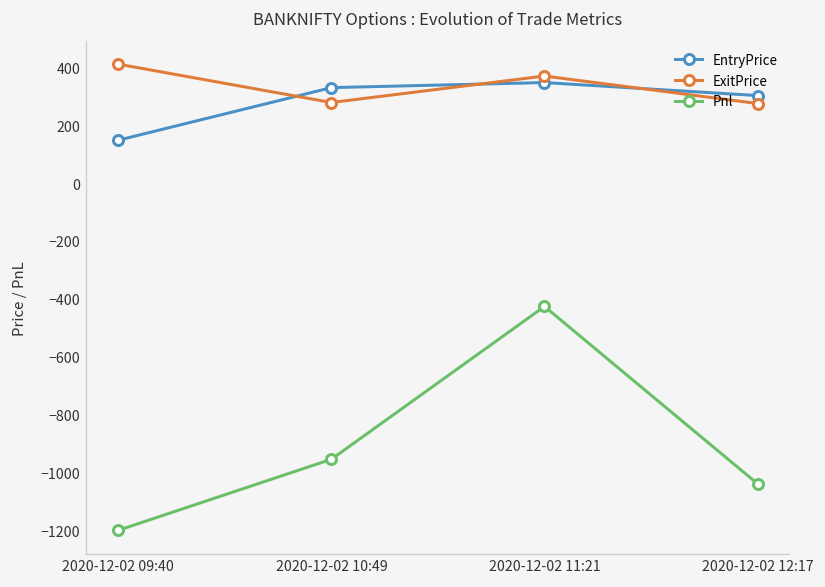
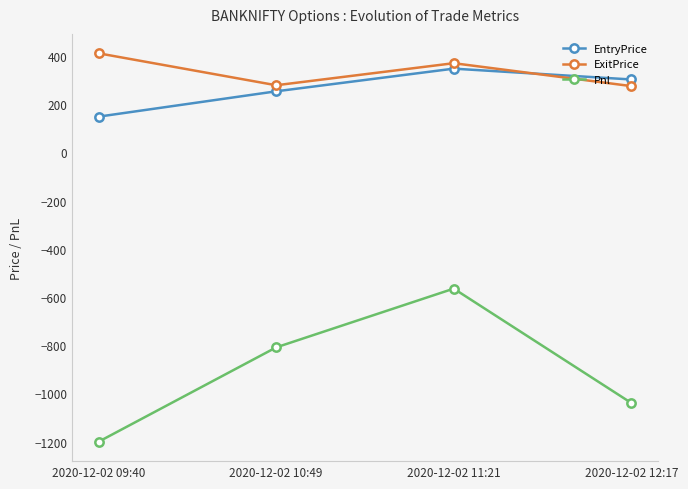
  {
    "EntryPrice": {
      "2020-12-02 09:40": 150,
-     "2020-12-02 10:49": 330,
+     "2020-12-02 10:49": 250,
      "2020-12-02 11:21": 350,
      "2020-12-02 12:17": 300
    },
    "ExitPrice": {
      "2020-12-02 09:40": 410,
      "2020-12-02 10:49": 280,
      "2020-12-02 11:21": 370,
      "2020-12-02 12:17": 280
    },
    "Pnl": {
      "2020-12-02 09:40": -1200,
-     "2020-12-02 10:49": -950,
-     "2020-12-02 11:21": -430,
+     "2020-12-02 10:49": -810,
+     "2020-12-02 11:21": -570,
      "2020-12-02 12:17": -1040
    }
  }
